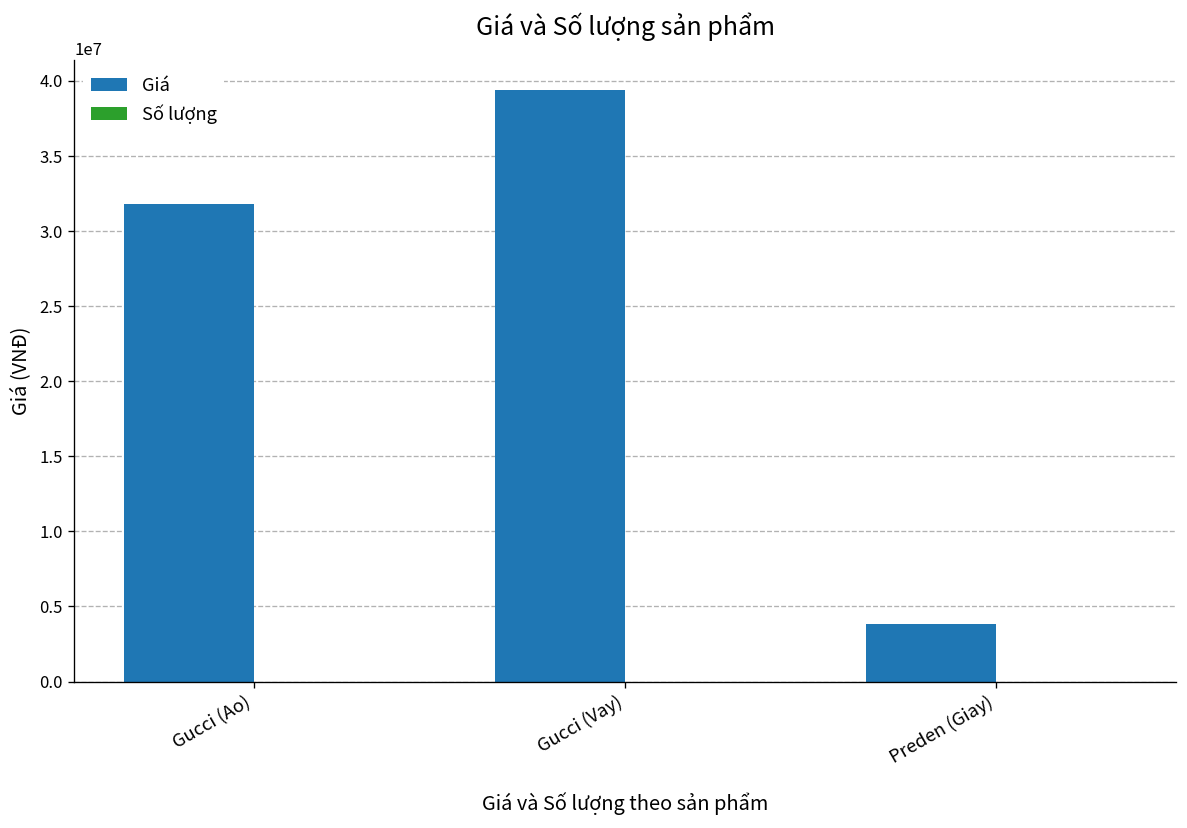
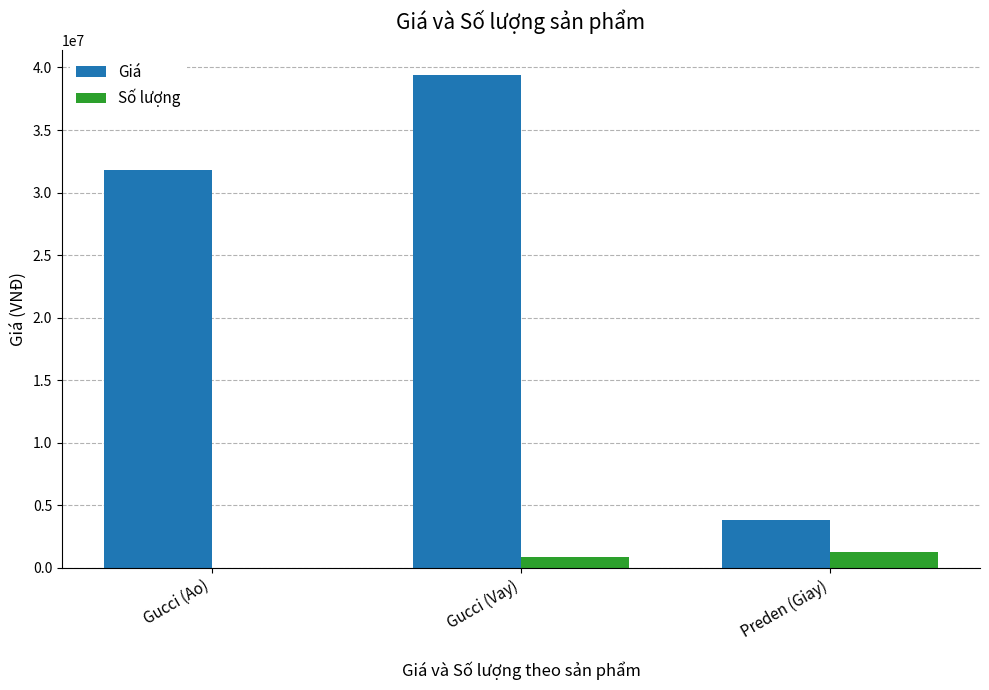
  {
    "Giá": {
      "Gucci (Ao)": 31800000,
      "Gucci (Vay)": 39400000,
      "Preden (Giay)": 3800000
    },
    "Số lượng": {
-     "Gucci (Vay)": 0,
-     "Preden (Giay)": 0
+     "Gucci (Vay)": 900000,
+     "Preden (Giay)": 1300000
    }
  }
